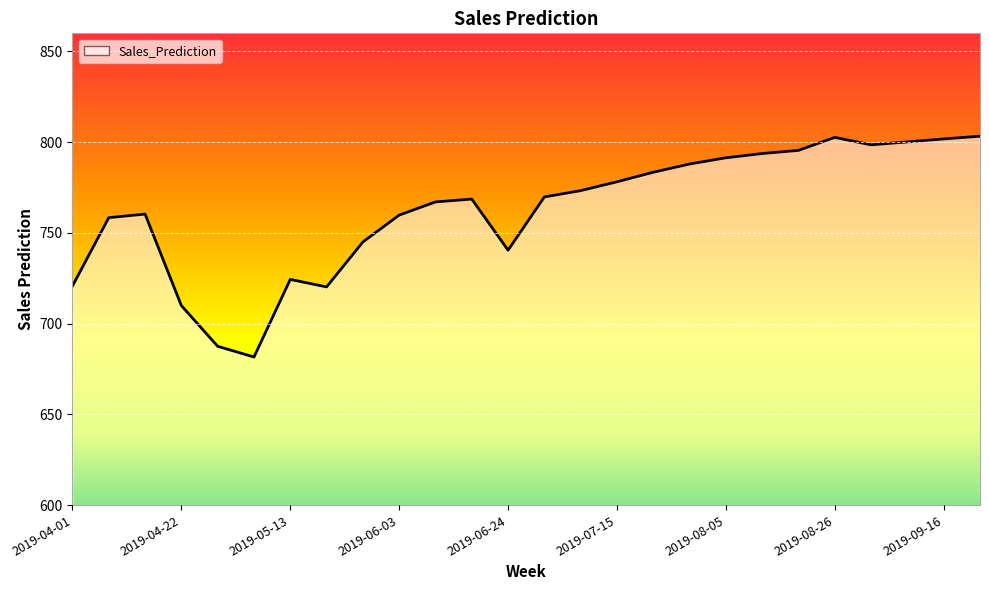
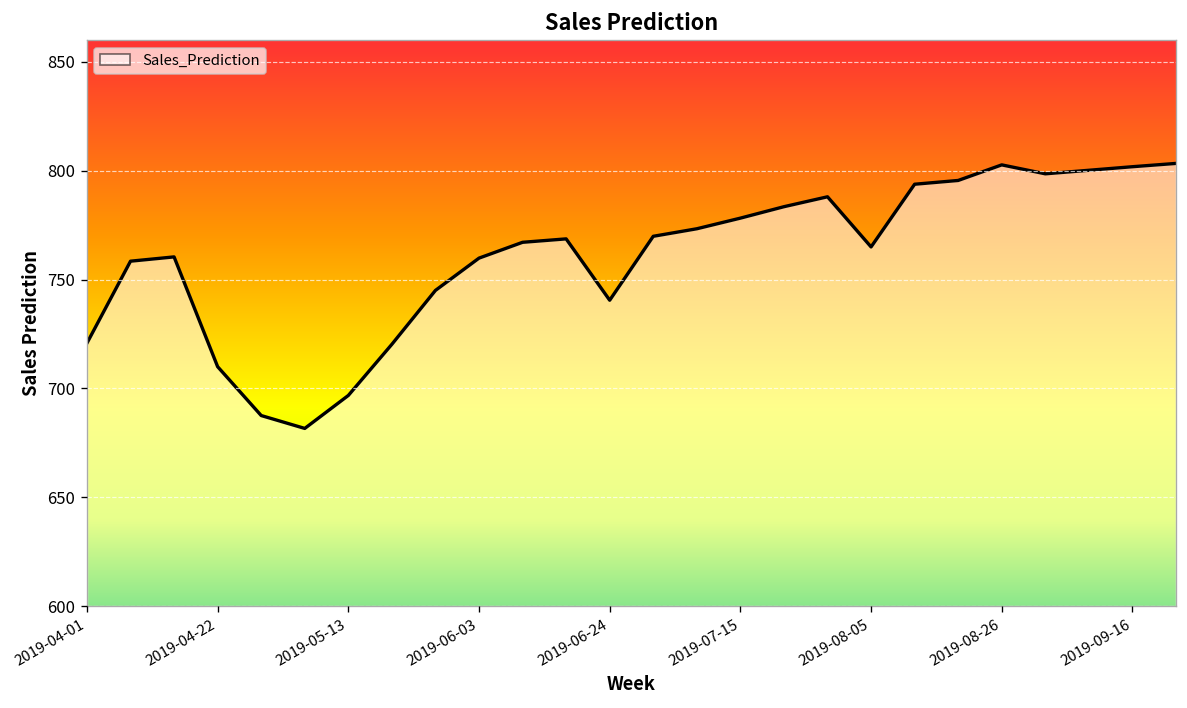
  {
    "2019-04-01": 721,
    "2019-04-22": 710,
-   "2019-05-13": 724,
+   "2019-05-13": 697,
    "2019-06-03": 760,
    "2019-06-24": 740,
    "2019-07-15": 778,
-   "2019-08-05": 791,
+   "2019-08-05": 765,
    "2019-08-26": 803,
    "2019-09-16": 802
  }
